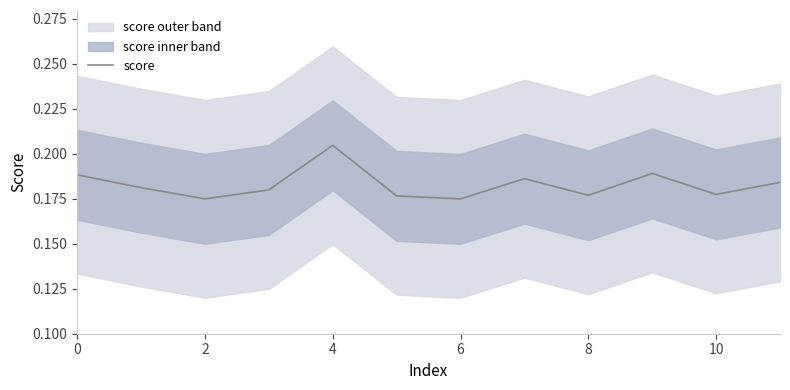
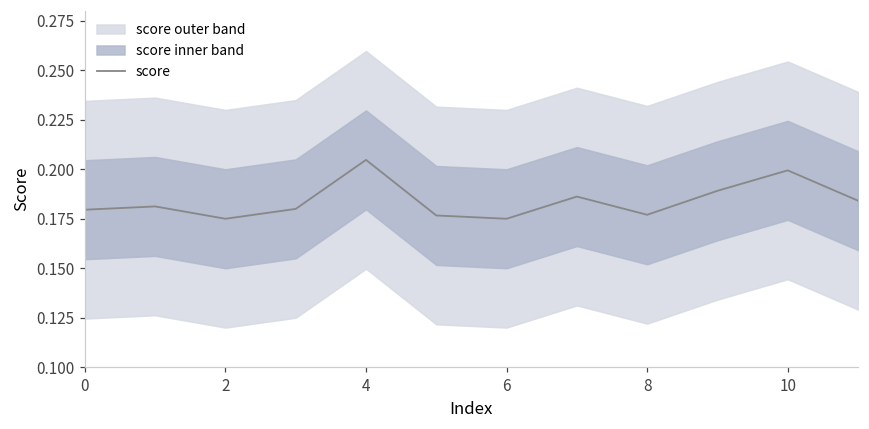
  {
    "score": {
-     "0": 0.188,
+     "0": 0.180,
      "2": 0.175,
      "4": 0.205,
      "6": 0.175,
      "8": 0.177,
-     "10": 0.177
+     "10": 0.199
    }
  }
